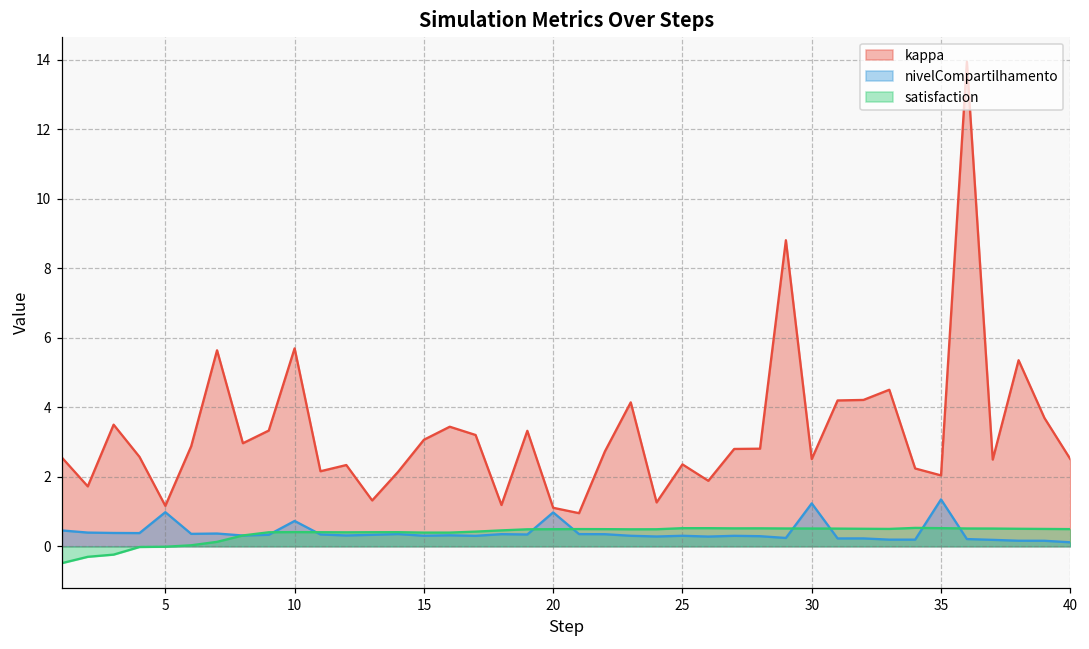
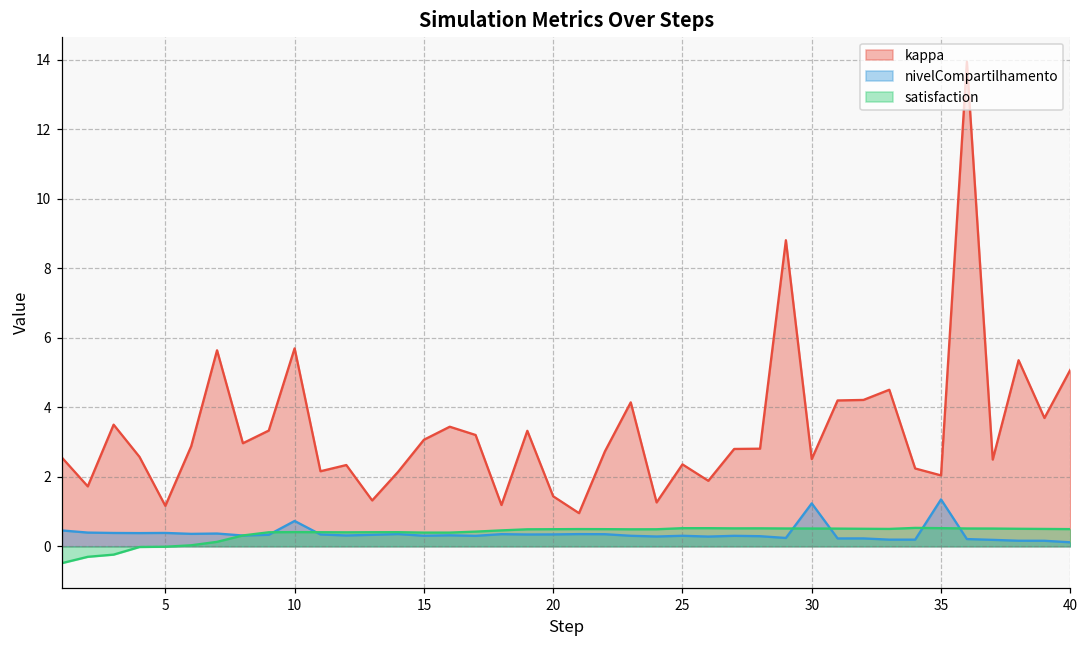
  {
    "kappa": {
      "5": 1.2,
      "10": 5.7,
      "15": 3.1,
-     "20": 1.1,
+     "20": 1.4,
      "25": 2.4,
      "30": 2.5,
      "35": 2.0,
-     "40": 2.5
+     "40": 5.1
    },
    "nivelCompartilhamento": {
-     "5": 1.0,
+     "5": 0.4,
      "10": 0.7,
      "15": 0.3,
-     "20": 1.0,
+     "20": 0.3,
      "25": 0.3,
      "30": 1.2,
      "35": 1.4,
      "40": 0.1
    }
  }
